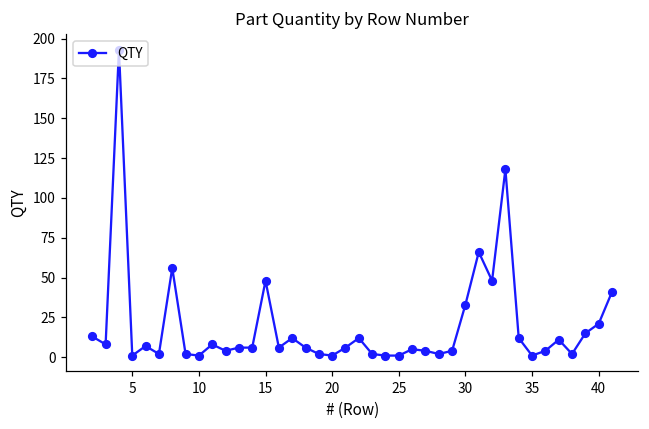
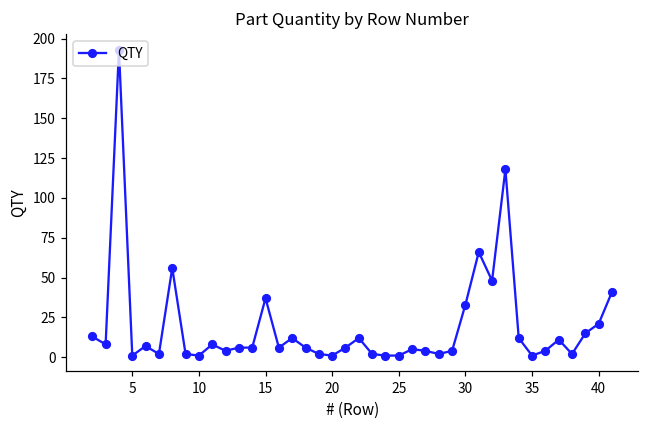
  {
    "5": 1,
    "10": 1,
-   "15": 48,
+   "15": 37,
    "20": 1,
    "25": 1,
    "30": 33,
    "35": 1,
    "40": 21
  }
